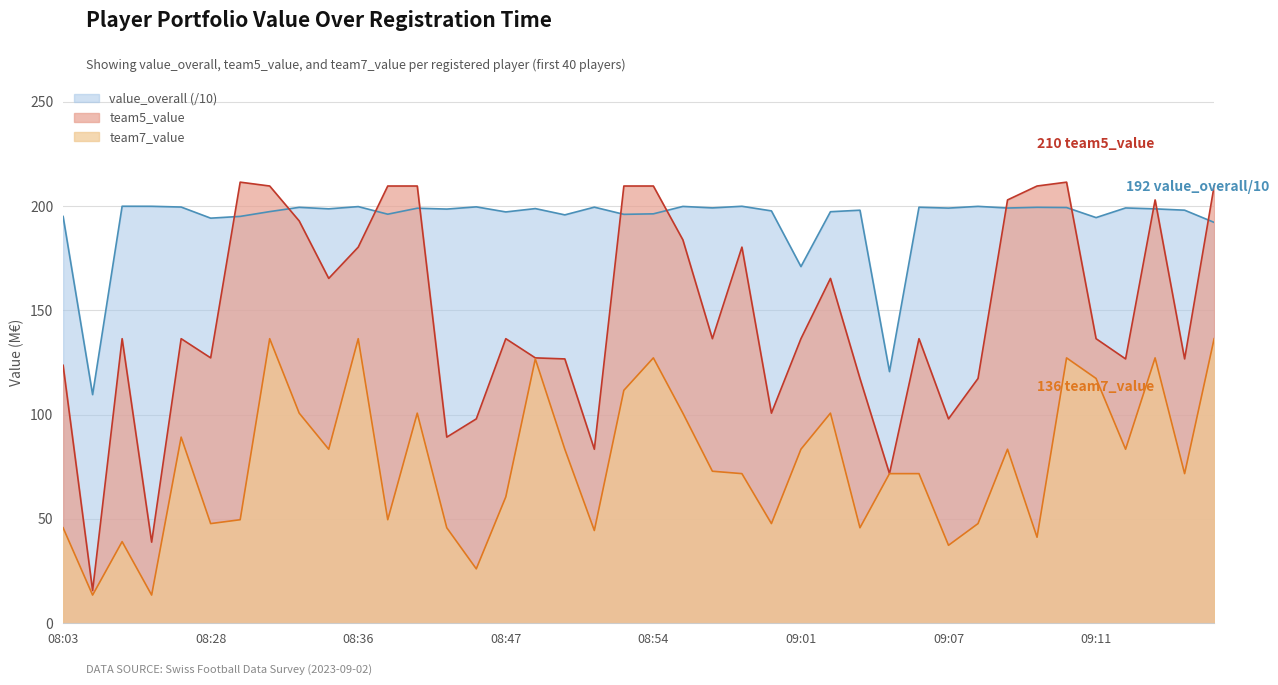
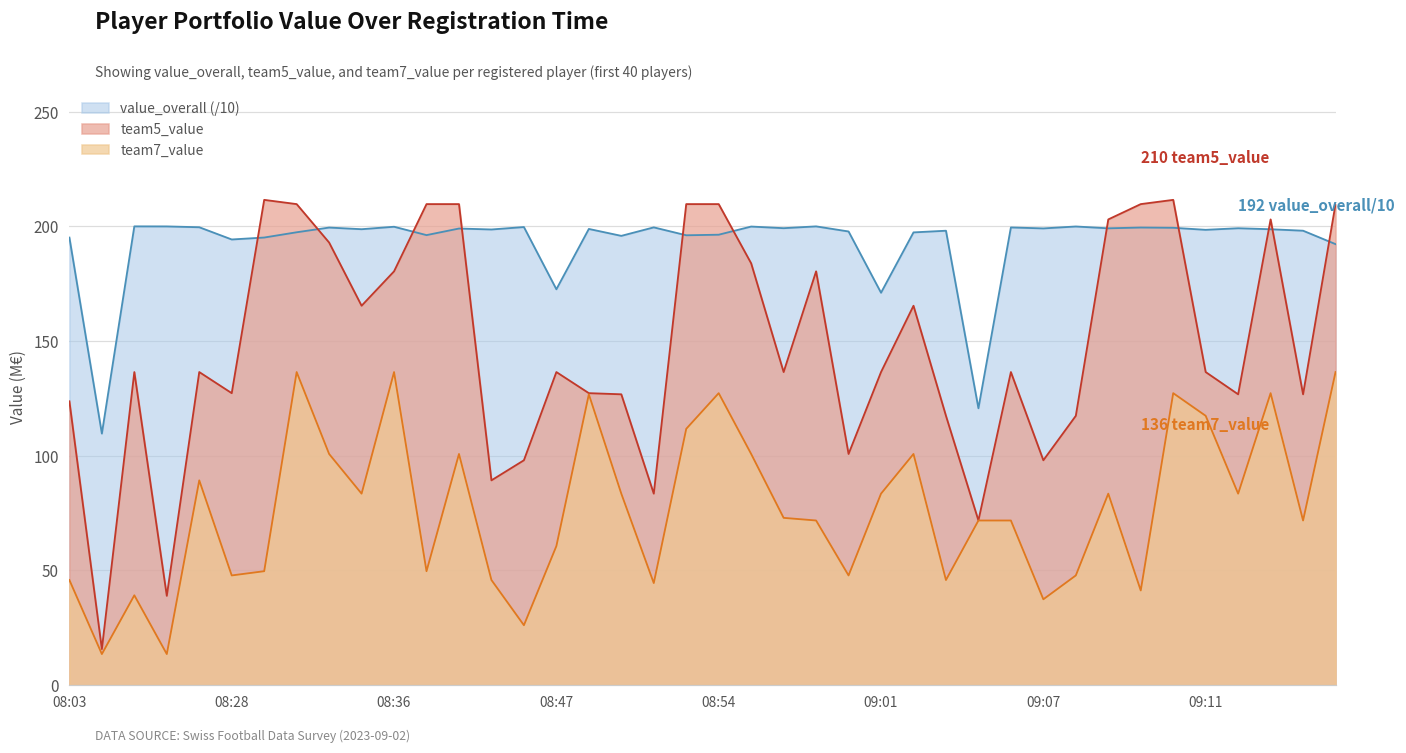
  {
    "value_overall (/10)": {
      "08:03": 195,
      "08:28": 194,
      "08:36": 200,
-     "08:47": 197,
+     "08:47": 173,
      "08:54": 196,
      "09:01": 171,
      "09:07": 199,
-     "09:11": 195
+     "09:11": 198
    }
  }
